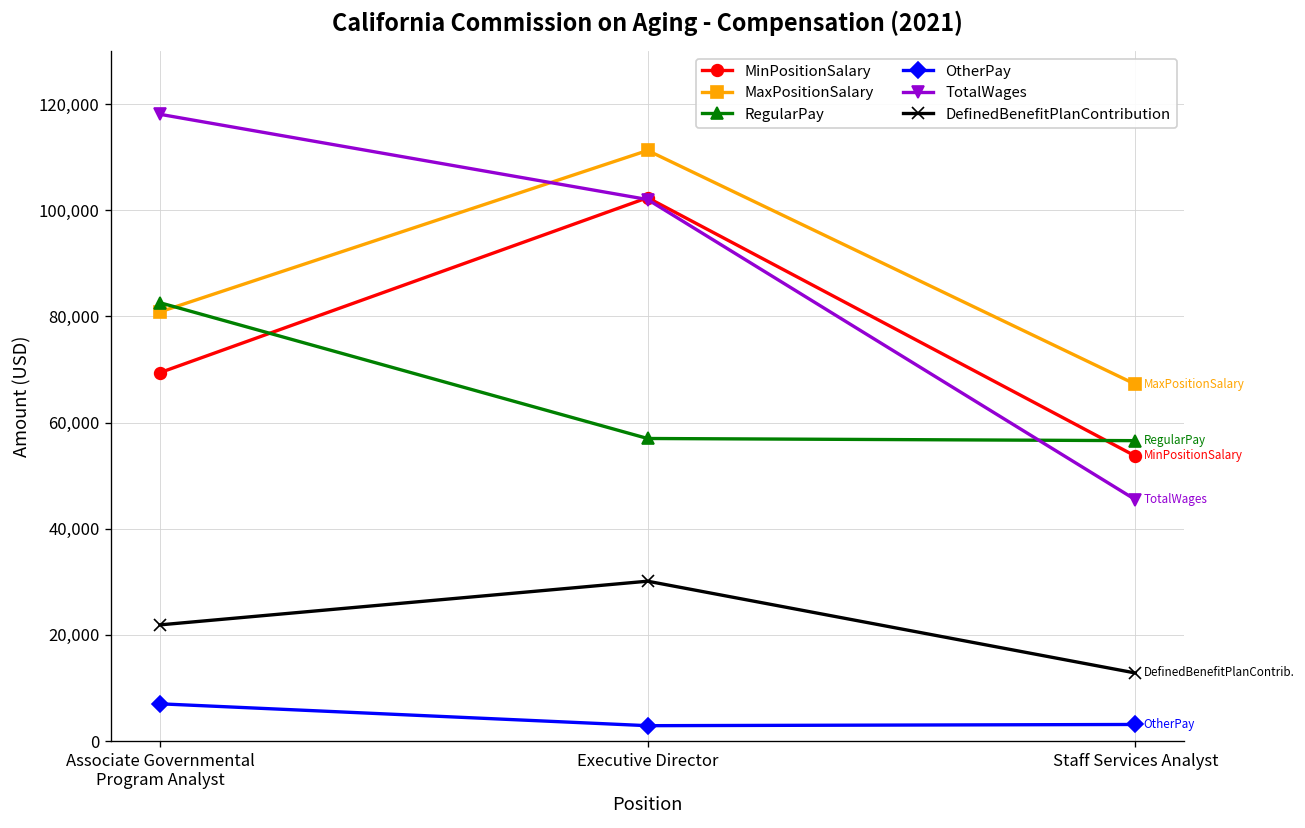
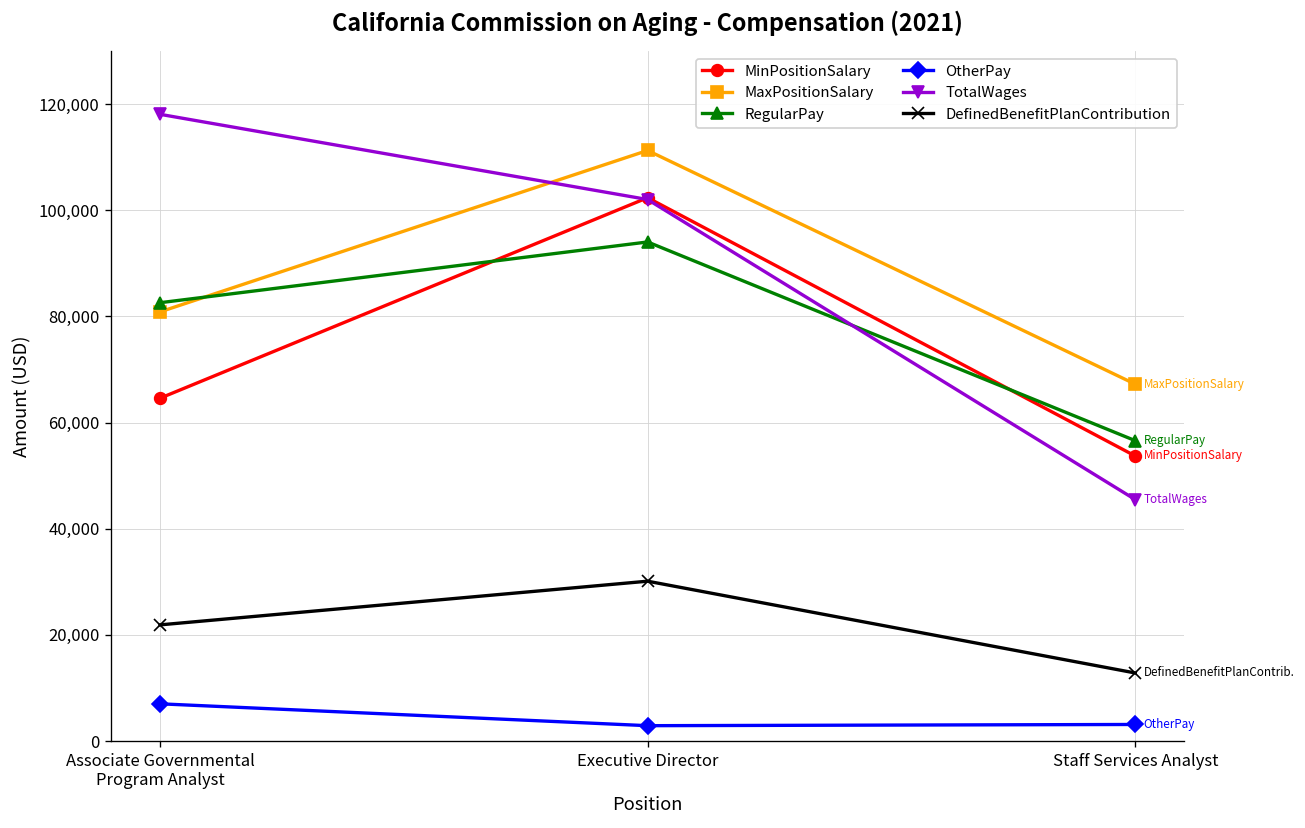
  {
    "MinPositionSalary": {
-     "Associate Governmental Program Analyst": "69,000",
+     "Associate Governmental Program Analyst": "65,000",
      "Staff Services Analyst": "54,000"
    },
    "MaxPositionSalary": {
      "Associate Governmental Program Analyst": "81,000",
      "Executive Director": "111,000",
      "Staff Services Analyst": "67,000"
    },
    "RegularPay": {
      "Associate Governmental Program Analyst": "83,000",
-     "Executive Director": "57,000",
+     "Executive Director": "94,000",
      "Staff Services Analyst": "57,000"
    },
    "OtherPay": {
      "Associate Governmental Program Analyst": "7,000",
      "Executive Director": "3,000",
      "Staff Services Analyst": "3,000"
    },
    "TotalWages": {
      "Associate Governmental Program Analyst": "118,000",
      "Staff Services Analyst": "46,000"
    },
    "DefinedBenefitPlanContribution": {
      "Associate Governmental Program Analyst": "22,000",
      "Executive Director": "30,000",
      "Staff Services Analyst": "13,000"
    }
  }
